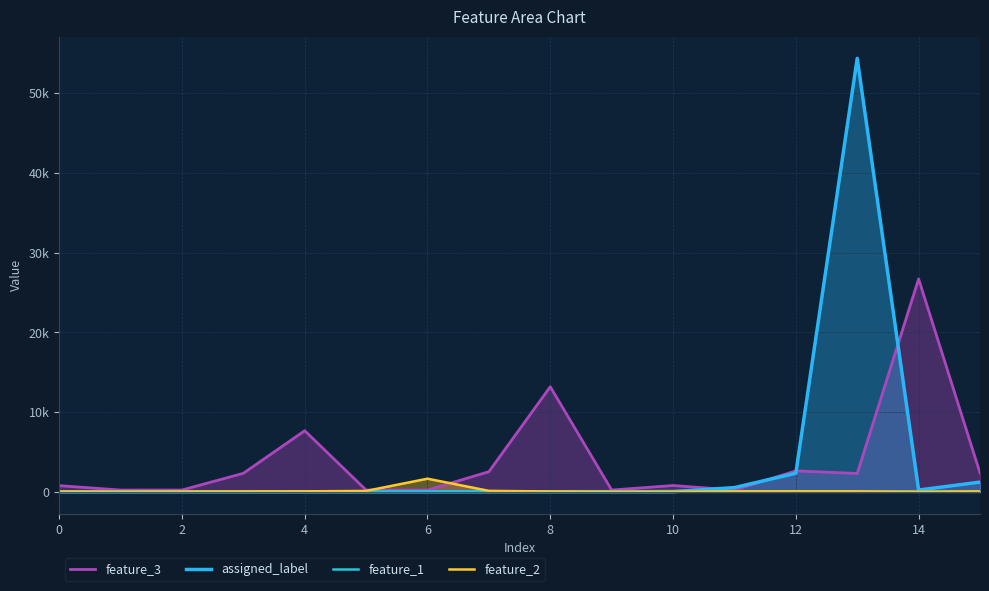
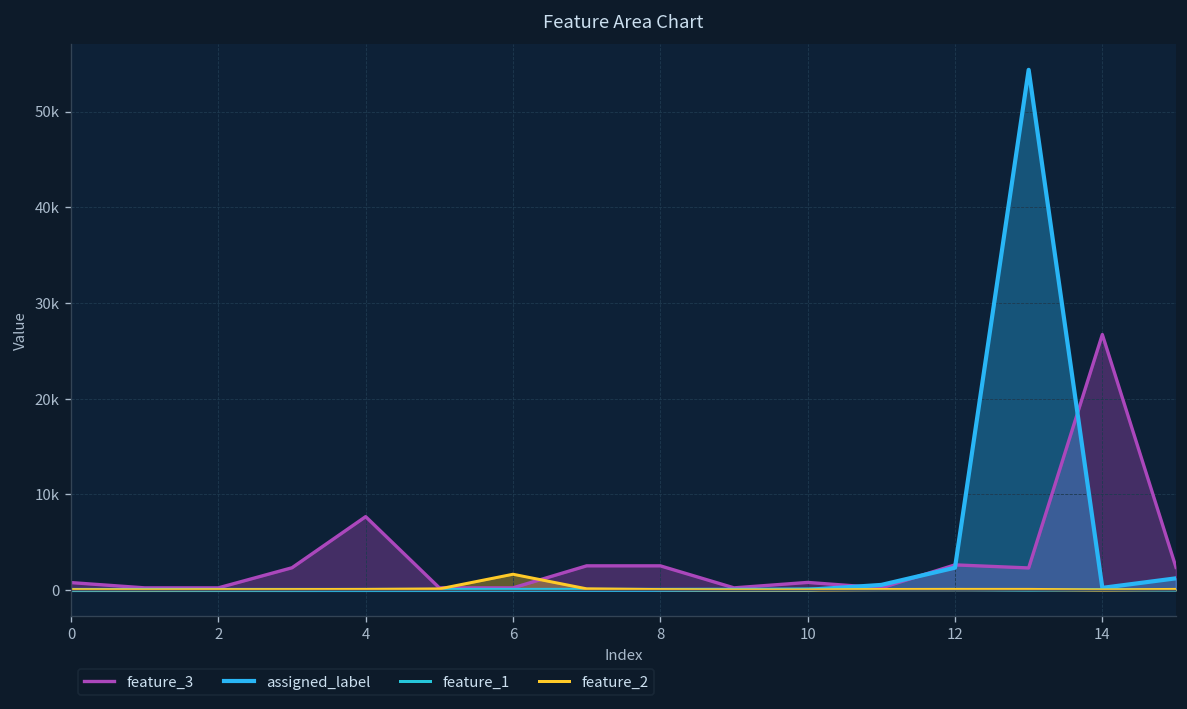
  {
    "feature_3": {
      "0": 1000,
      "4": 8000,
-     "8": 13000,
+     "8": 3000,
      "10": 1000,
      "14": 27000
    },
    "feature_2": {
      "6": 2000
    }
  }
